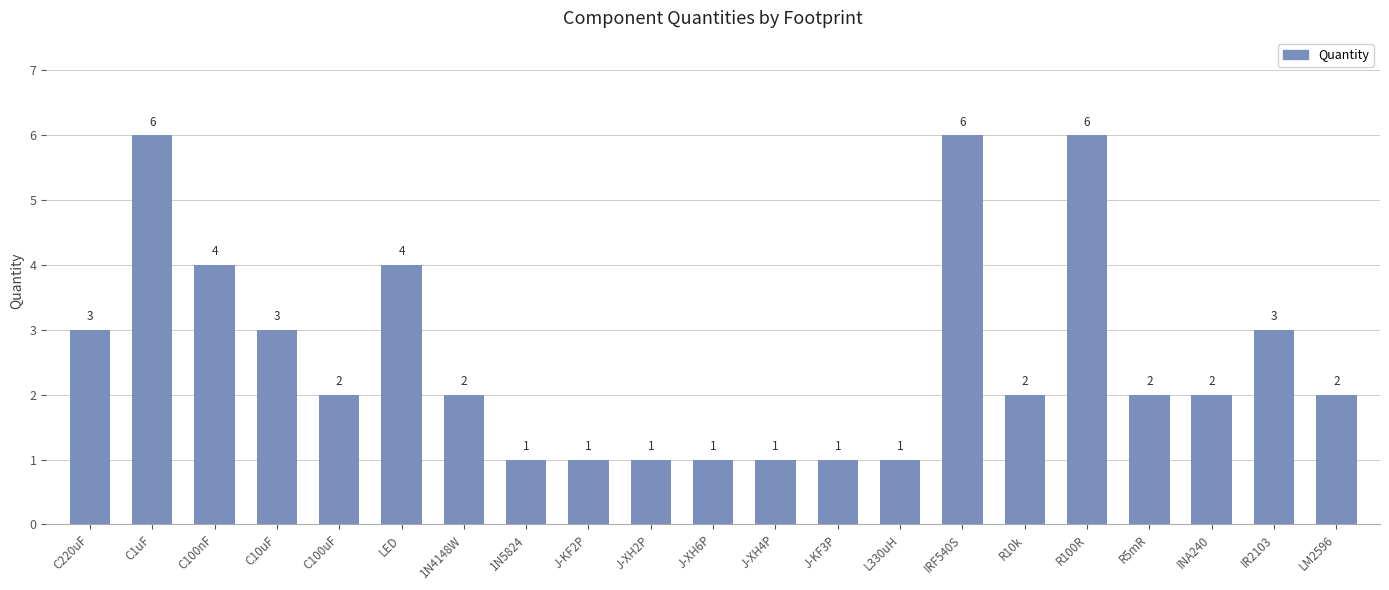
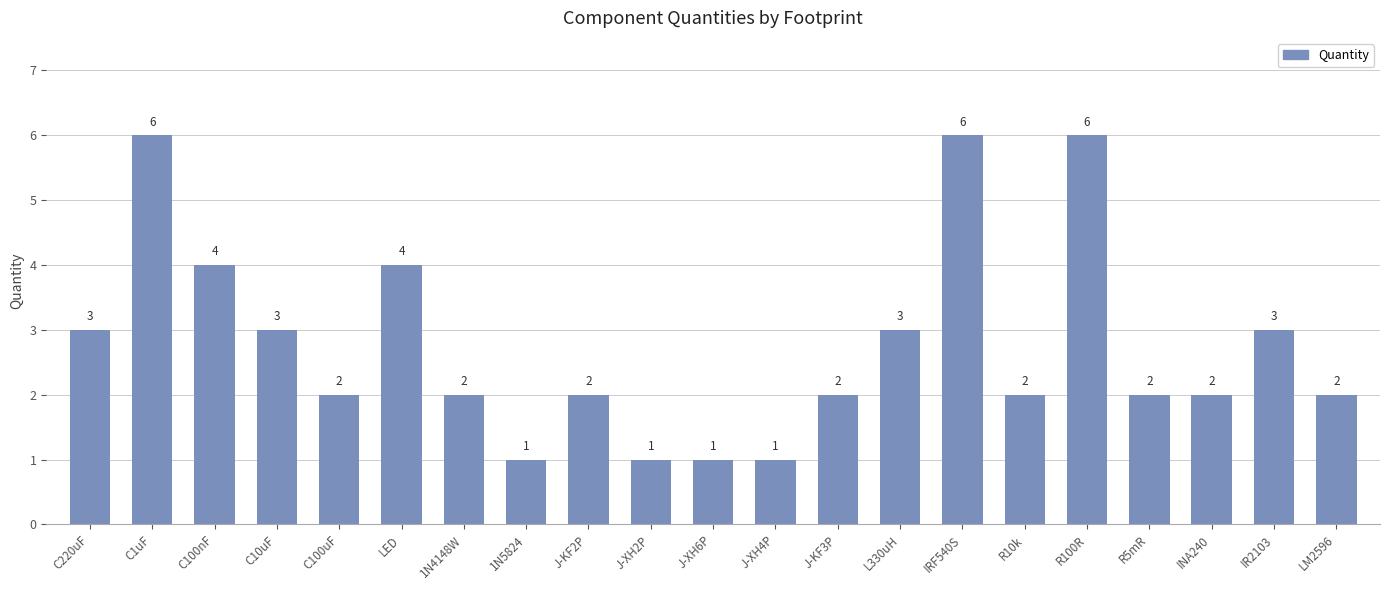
  {
    "C220uF": 3,
    "C1uF": 6,
    "C100nF": 4,
    "C10uF": 3,
    "C100uF": 2,
    "LED": 4,
    "1N4148W": 2,
    "1N5824": 1,
-   "J-KF2P": 1,
+   "J-KF2P": 2,
    "J-XH2P": 1,
    "J-XH6P": 1,
    "J-XH4P": 1,
-   "J-KF3P": 1,
-   "L330uH": 1,
+   "J-KF3P": 2,
+   "L330uH": 3,
    "IRF540S": 6,
    "R10k": 2,
    "R100R": 6,
    "R5mR": 2,
    "INA240": 2,
    "IR2103": 3,
    "LM2596": 2
  }
